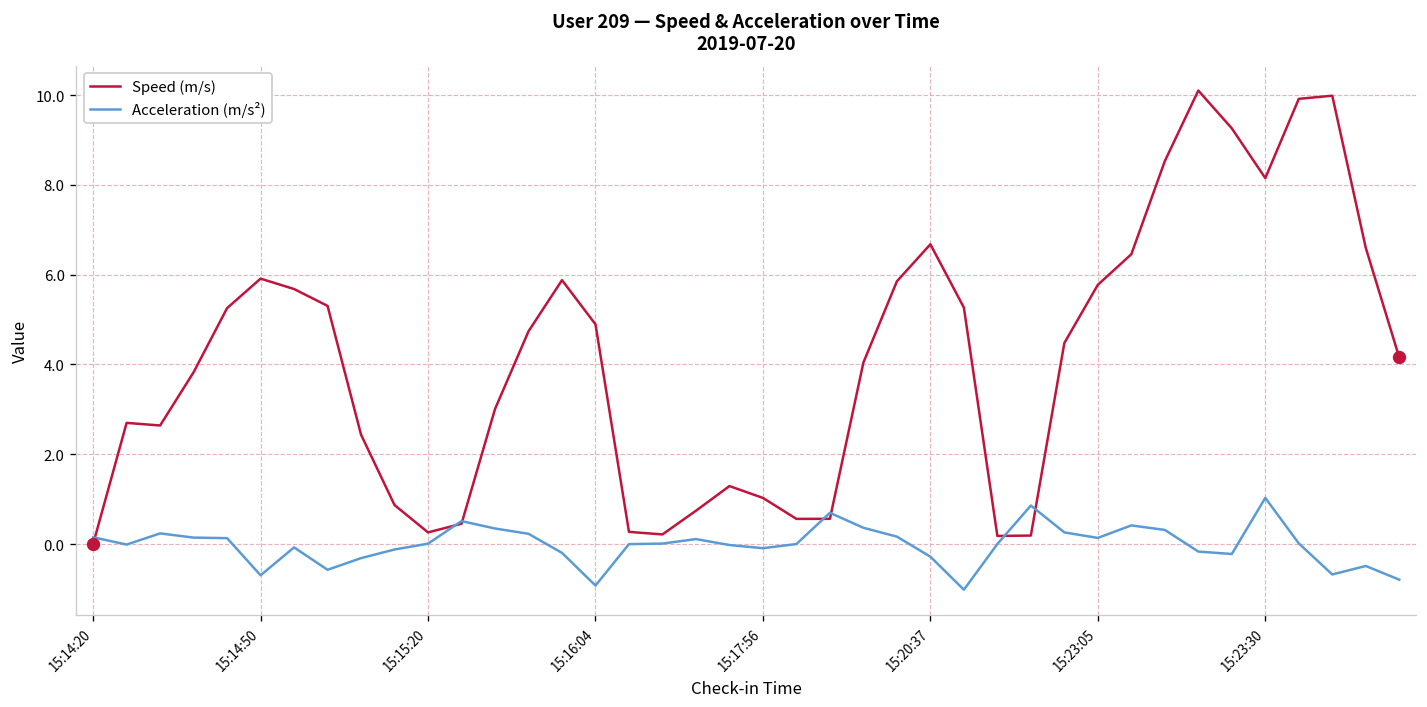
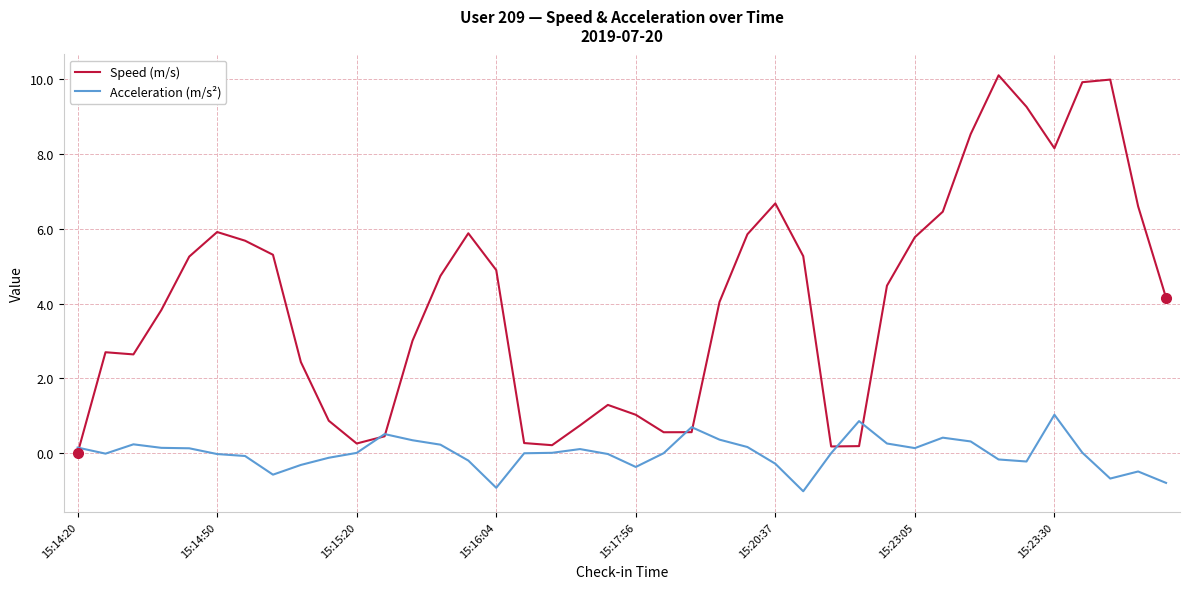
  {
    "Acceleration (m/s²)": {
      "15:14:20": 0.2,
-     "15:14:50": -0.7,
+     "15:14:50": 0.0,
      "15:15:20": 0.0,
      "15:16:04": -0.9,
-     "15:17:56": -0.1,
+     "15:17:56": -0.4,
      "15:20:37": -0.3,
      "15:23:05": 0.1,
      "15:23:30": 1.0
    }
  }
